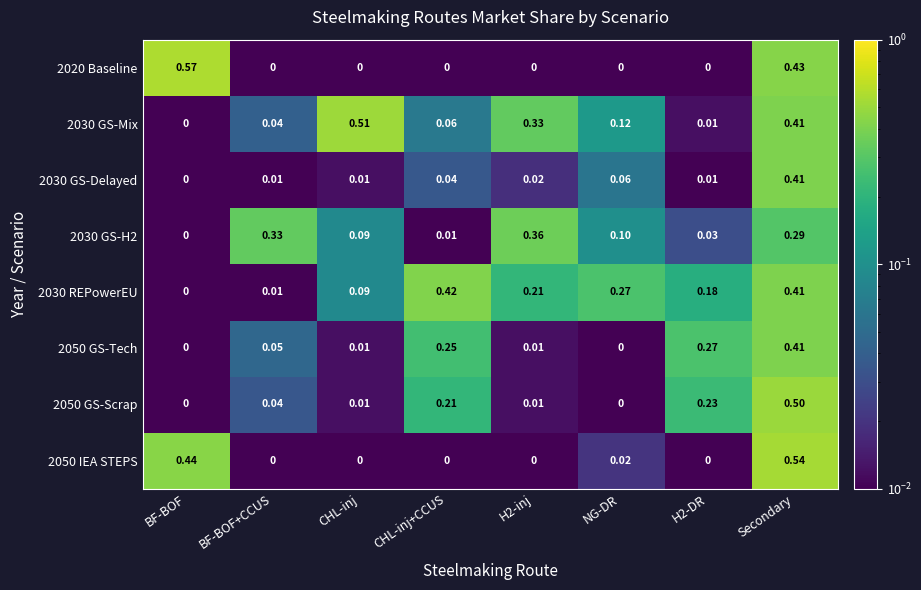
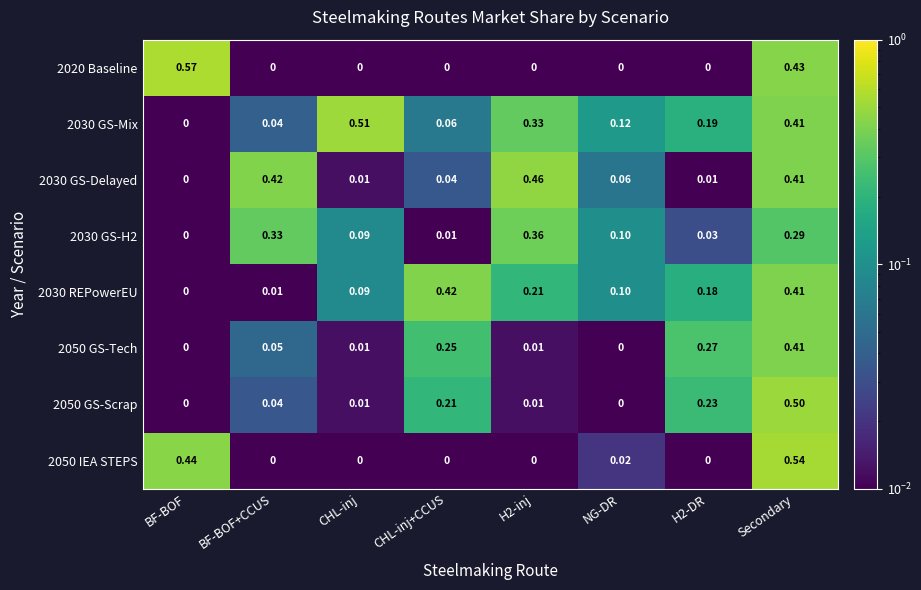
  {
    "2020 Baseline": {
      "BF-BOF": 0.57,
      "BF-BOF+CCUS": 0,
      "CHL-inj": 0,
      "CHL-inj+CCUS": 0,
      "H2-inj": 0,
      "NG-DR": 0,
      "H2-DR": 0,
      "Secondary": 0.43
    },
    "2030 GS-Mix": {
      "BF-BOF": 0,
      "BF-BOF+CCUS": 0.04,
      "CHL-inj": 0.51,
      "CHL-inj+CCUS": 0.06,
      "H2-inj": 0.33,
      "NG-DR": 0.12,
-     "H2-DR": 0.01,
+     "H2-DR": 0.19,
      "Secondary": 0.41
    },
    "2030 GS-Delayed": {
      "BF-BOF": 0,
-     "BF-BOF+CCUS": 0.01,
+     "BF-BOF+CCUS": 0.42,
      "CHL-inj": 0.01,
      "CHL-inj+CCUS": 0.04,
-     "H2-inj": 0.02,
+     "H2-inj": 0.46,
      "NG-DR": 0.06,
      "H2-DR": 0.01,
      "Secondary": 0.41
    },
    "2030 GS-H2": {
      "BF-BOF": 0,
      "BF-BOF+CCUS": 0.33,
      "CHL-inj": 0.09,
      "CHL-inj+CCUS": 0.01,
      "H2-inj": 0.36,
      "NG-DR": 0.10,
      "H2-DR": 0.03,
      "Secondary": 0.29
    },
    "2030 REPowerEU": {
      "BF-BOF": 0,
      "BF-BOF+CCUS": 0.01,
      "CHL-inj": 0.09,
      "CHL-inj+CCUS": 0.42,
      "H2-inj": 0.21,
-     "NG-DR": 0.27,
+     "NG-DR": 0.10,
      "H2-DR": 0.18,
      "Secondary": 0.41
    },
    "2050 GS-Tech": {
      "BF-BOF": 0,
      "BF-BOF+CCUS": 0.05,
      "CHL-inj": 0.01,
      "CHL-inj+CCUS": 0.25,
      "H2-inj": 0.01,
      "NG-DR": 0,
      "H2-DR": 0.27,
      "Secondary": 0.41
    },
    "2050 GS-Scrap": {
      "BF-BOF": 0,
      "BF-BOF+CCUS": 0.04,
      "CHL-inj": 0.01,
      "CHL-inj+CCUS": 0.21,
      "H2-inj": 0.01,
      "NG-DR": 0,
      "H2-DR": 0.23,
      "Secondary": 0.50
    },
    "2050 IEA STEPS": {
      "BF-BOF": 0.44,
      "BF-BOF+CCUS": 0,
      "CHL-inj": 0,
      "CHL-inj+CCUS": 0,
      "H2-inj": 0,
      "NG-DR": 0.02,
      "H2-DR": 0,
      "Secondary": 0.54
    }
  }
